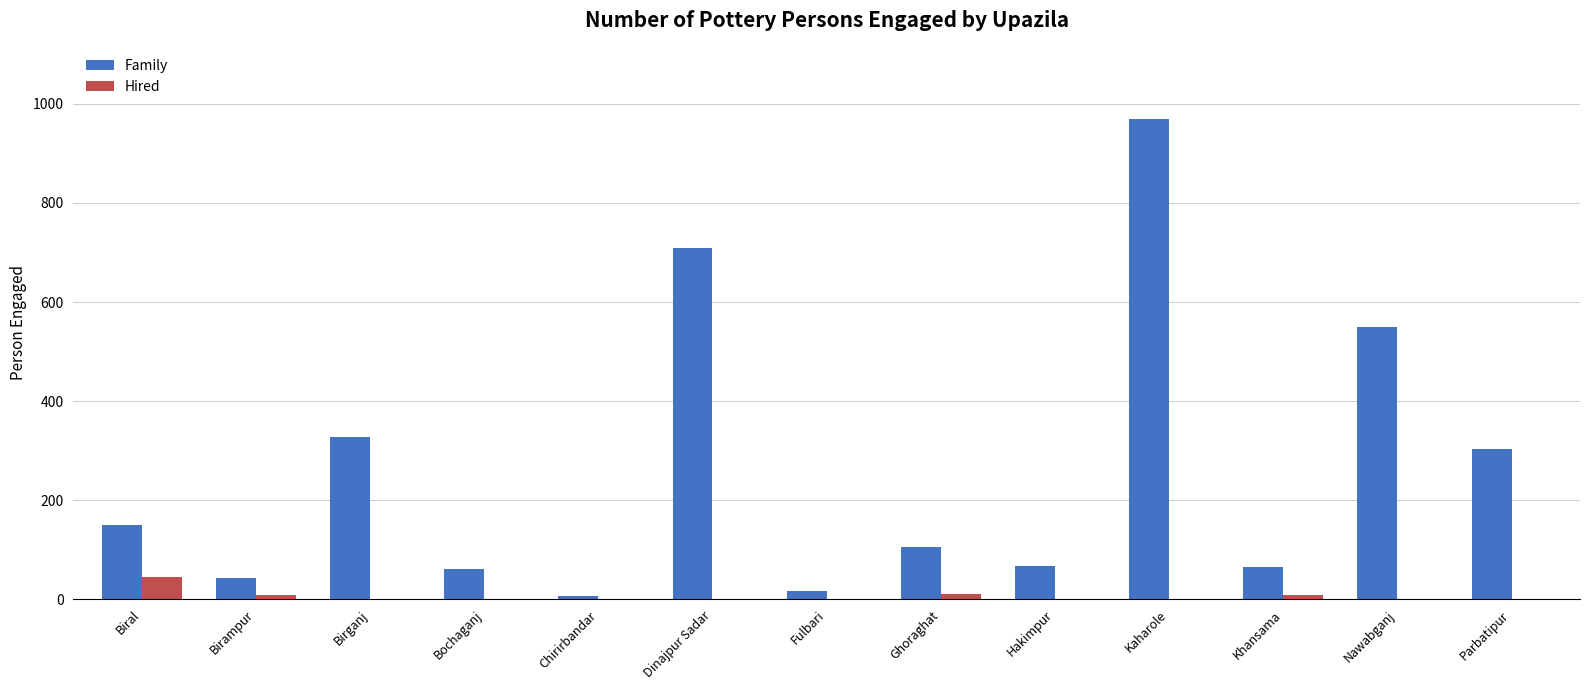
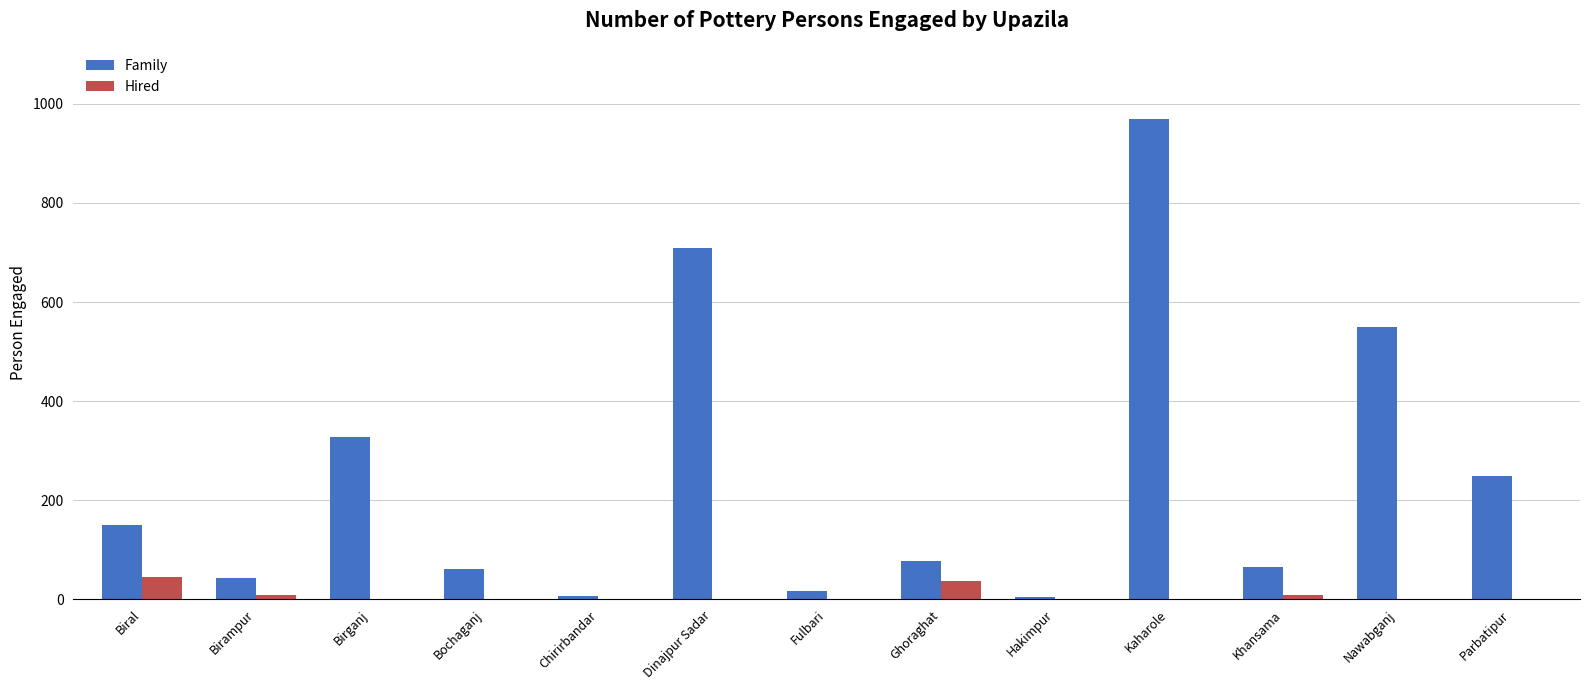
  {
    "Family": {
      "Biral": 150,
      "Birampur": 40,
      "Birganj": 330,
      "Bochaganj": 60,
      "Chirirbandar": 10,
      "Dinajpur Sadar": 710,
      "Fulbari": 20,
-     "Ghoraghat": 110,
-     "Hakimpur": 70,
+     "Ghoraghat": 80,
+     "Hakimpur": 10,
      "Kaharole": 970,
      "Khansama": 70,
      "Nawabganj": 550,
-     "Parbatipur": 300
+     "Parbatipur": 250
    },
    "Hired": {
      "Biral": 50,
      "Birampur": 10,
      "Birganj": 0,
      "Bochaganj": 0,
      "Chirirbandar": 0,
      "Dinajpur Sadar": 0,
      "Fulbari": 0,
-     "Ghoraghat": 10,
+     "Ghoraghat": 40,
      "Hakimpur": 0,
      "Kaharole": 0,
      "Khansama": 10,
      "Nawabganj": 0,
      "Parbatipur": 0
    }
  }
